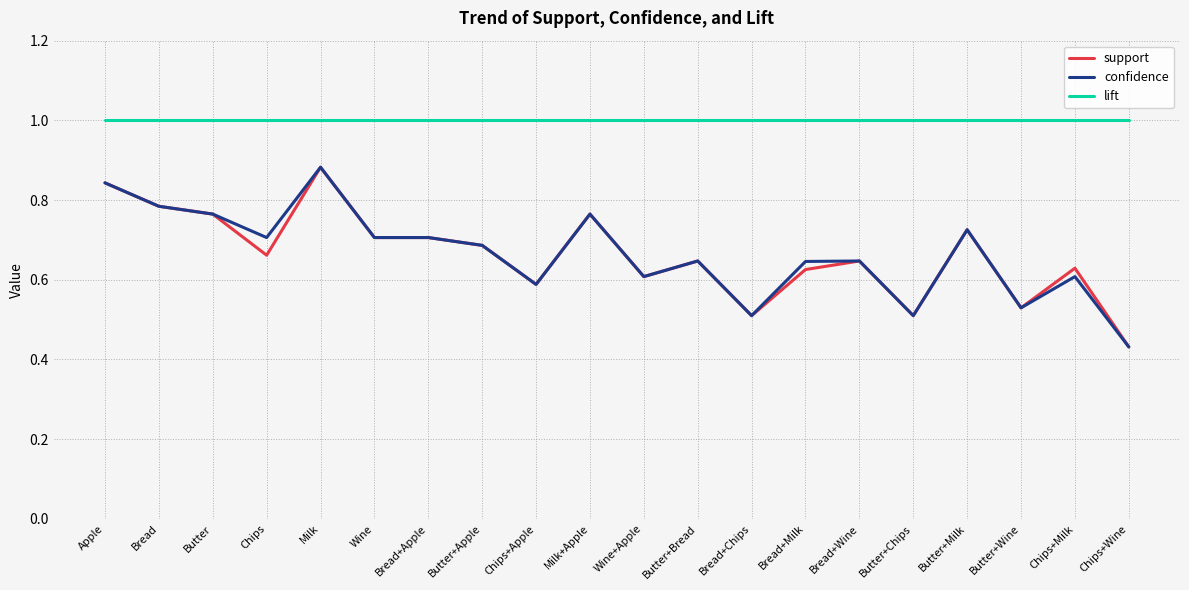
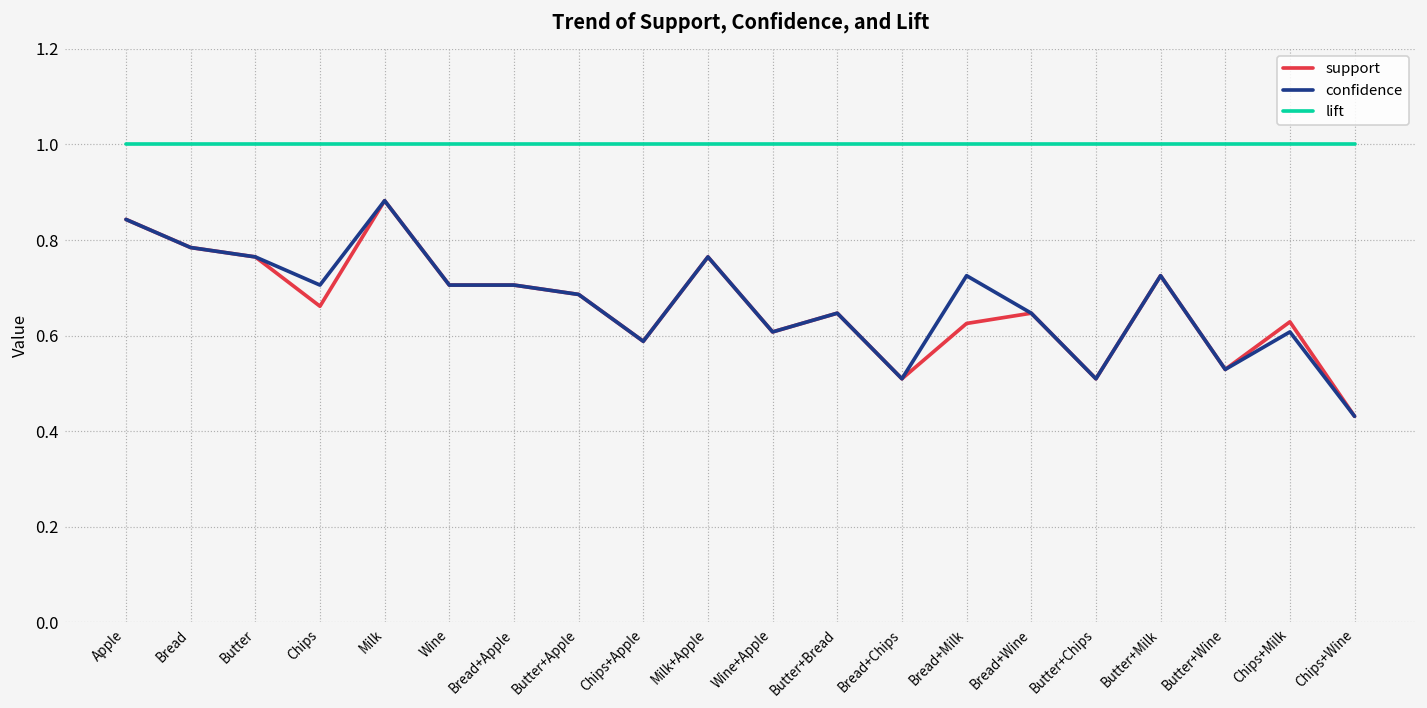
  {
    "support": {
      "Chips": 0.66,
      "Bread+Milk": 0.63,
      "Chips+Milk": 0.63
    },
    "confidence": {
      "Chips": 0.71,
-     "Bread+Milk": 0.65,
+     "Bread+Milk": 0.73,
      "Chips+Milk": 0.61
    },
    "lift": {
      "Apple": 1.00,
      "Bread": 1.00,
      "Butter": 1.00,
      "Chips": 1.00,
      "Milk": 1.00,
      "Wine": 1.00,
      "Bread+Apple": 1.00,
      "Butter+Apple": 1.00,
      "Chips+Apple": 1.00,
      "Milk+Apple": 1.00,
      "Wine+Apple": 1.00,
      "Butter+Bread": 1.00,
      "Bread+Chips": 1.00,
      "Bread+Milk": 1.00,
      "Bread+Wine": 1.00,
      "Butter+Chips": 1.00,
      "Butter+Milk": 1.00,
      "Butter+Wine": 1.00,
      "Chips+Milk": 1.00,
      "Chips+Wine": 1.00
    }
  }
